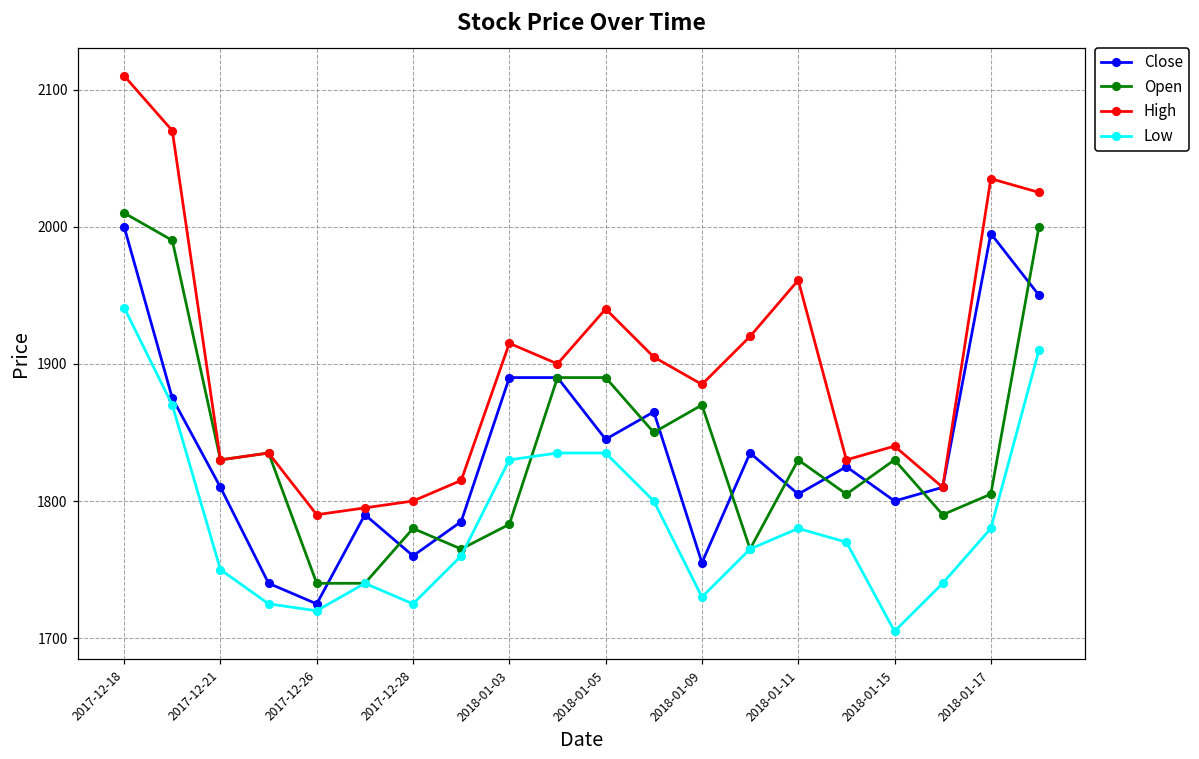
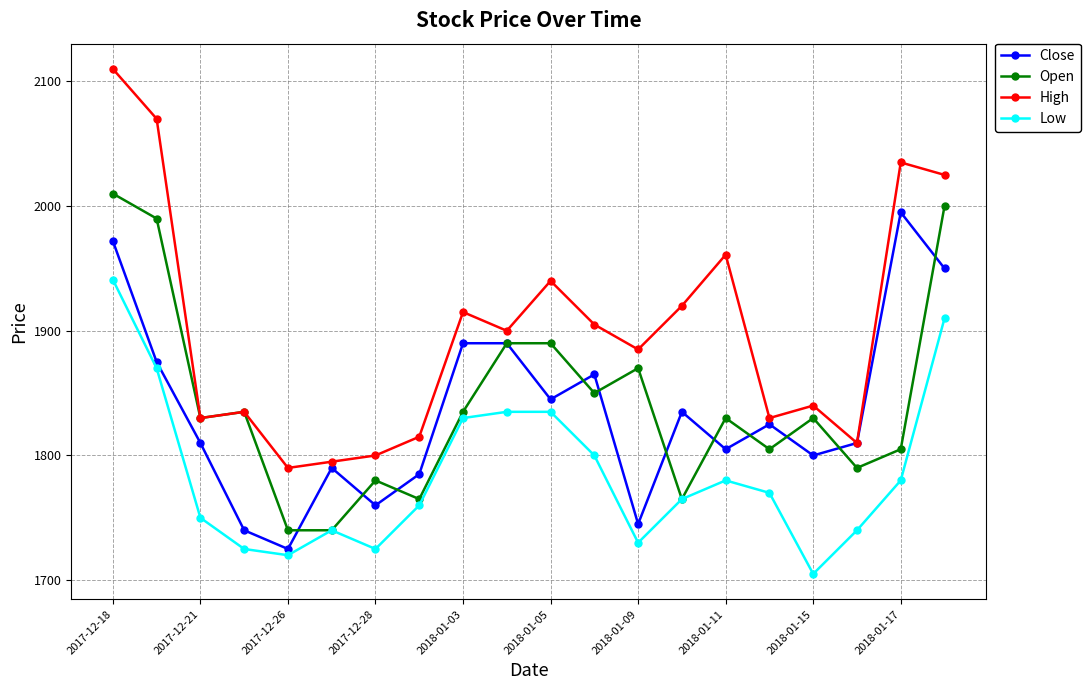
  {
    "Close": {
-     "2017-12-18": 2000,
+     "2017-12-18": 1972,
      "2017-12-21": 1810,
      "2017-12-26": 1725,
      "2017-12-28": 1760,
      "2018-01-03": 1890,
      "2018-01-05": 1845,
-     "2018-01-09": 1755,
+     "2018-01-09": 1745,
      "2018-01-11": 1805,
      "2018-01-15": 1800,
      "2018-01-17": 1995
    },
    "Open": {
      "2017-12-18": 2010,
      "2017-12-26": 1740,
      "2017-12-28": 1780,
-     "2018-01-03": 1783,
+     "2018-01-03": 1835,
      "2018-01-05": 1890,
      "2018-01-09": 1870,
      "2018-01-11": 1830,
      "2018-01-15": 1830,
      "2018-01-17": 1805
    },
    "High": {
      "2017-12-18": 2110,
      "2017-12-26": 1790,
      "2017-12-28": 1800,
      "2018-01-03": 1915,
      "2018-01-05": 1940,
      "2018-01-09": 1885,
      "2018-01-11": 1961,
      "2018-01-15": 1840,
      "2018-01-17": 2035
    },
    "Low": {
      "2017-12-18": 1941,
      "2017-12-21": 1750,
      "2017-12-26": 1720,
      "2017-12-28": 1725,
      "2018-01-03": 1830,
      "2018-01-05": 1835,
      "2018-01-09": 1730,
      "2018-01-11": 1780,
      "2018-01-15": 1705,
      "2018-01-17": 1780
    }
  }
